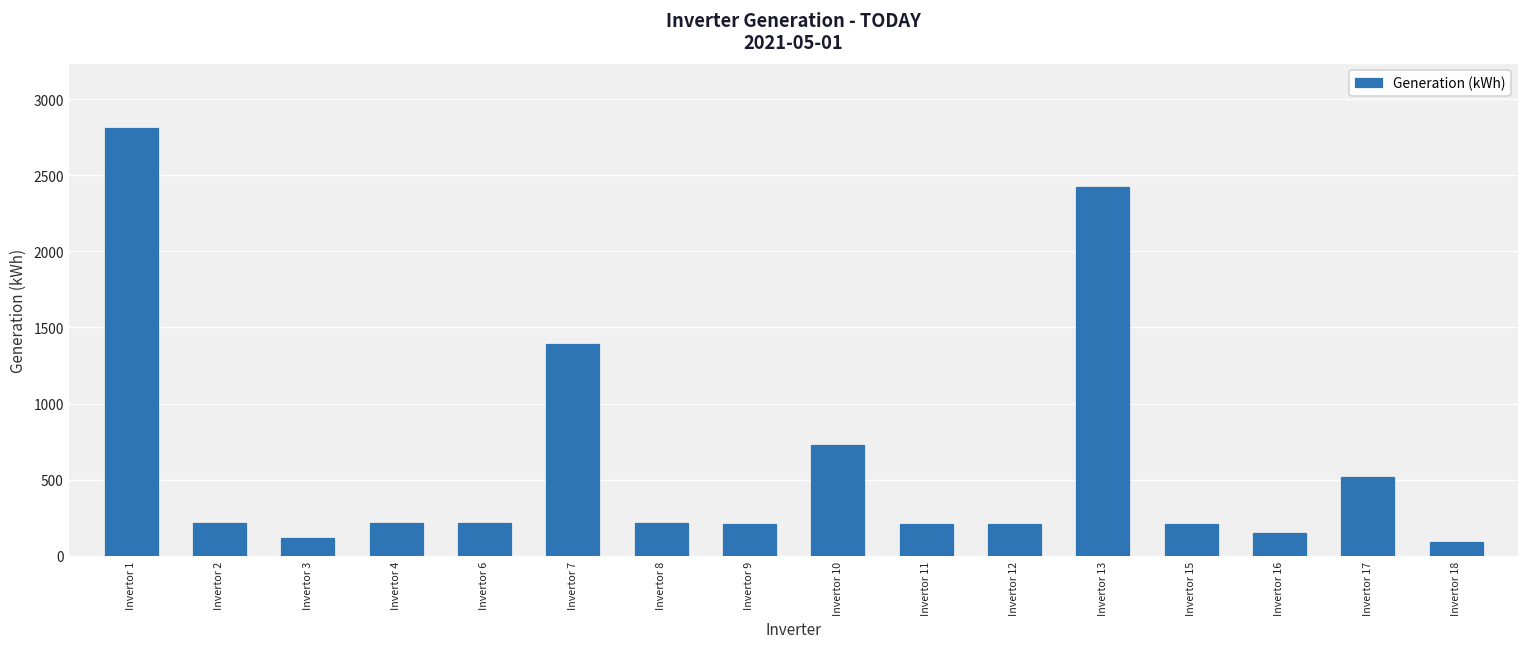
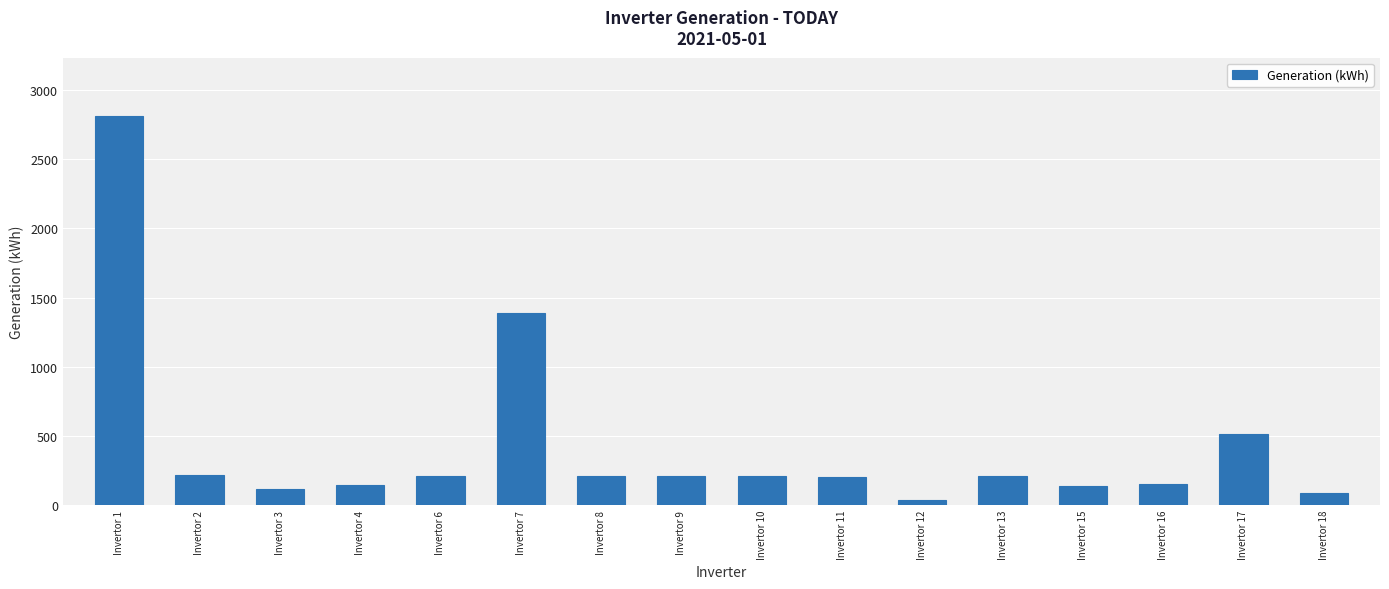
  {
    "Invertor 1": 2810,
    "Invertor 2": 210,
    "Invertor 3": 120,
-   "Invertor 4": 210,
+   "Invertor 4": 140,
    "Invertor 6": 210,
    "Invertor 7": 1390,
    "Invertor 8": 210,
    "Invertor 9": 210,
-   "Invertor 10": 730,
+   "Invertor 10": 210,
    "Invertor 11": 210,
-   "Invertor 12": 210,
-   "Invertor 13": 2420,
-   "Invertor 15": 210,
+   "Invertor 12": 40,
+   "Invertor 13": 210,
+   "Invertor 15": 140,
    "Invertor 16": 150,
    "Invertor 17": 520,
    "Invertor 18": 90
  }
